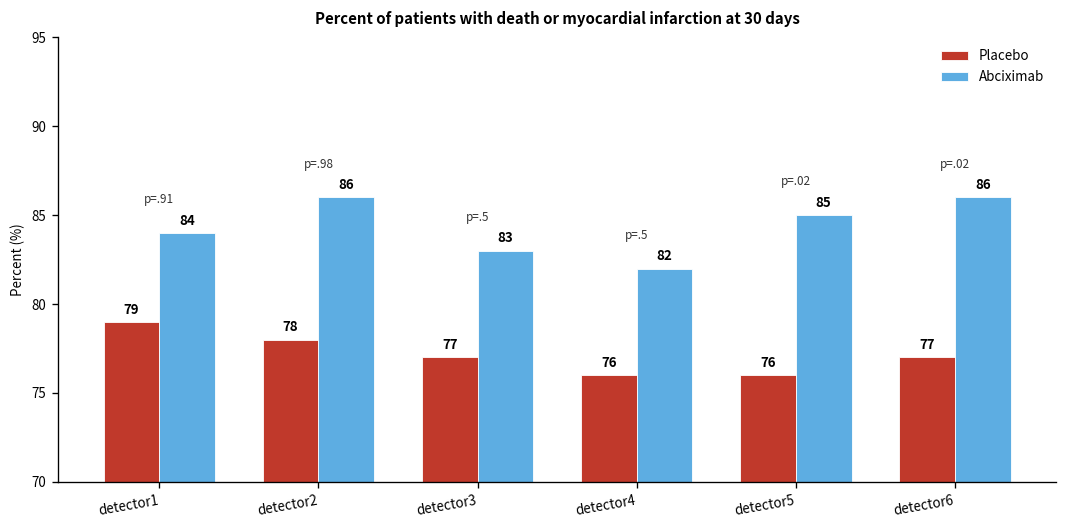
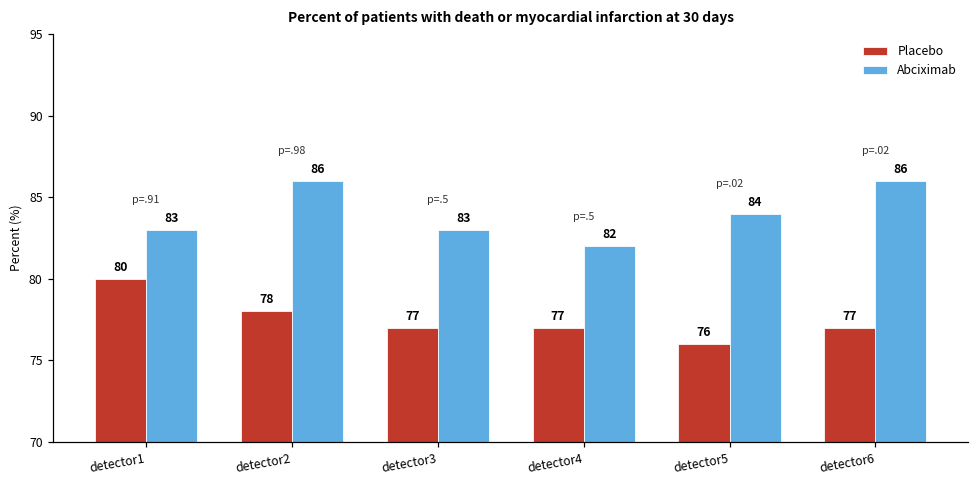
  {
    "Placebo": {
-     "detector1": 79,
+     "detector1": 80,
      "detector2": 78,
      "detector3": 77,
-     "detector4": 76,
+     "detector4": 77,
      "detector5": 76,
      "detector6": 77
    },
    "Abciximab": {
-     "detector1": 84,
+     "detector1": 83,
      "detector2": 86,
      "detector3": 83,
      "detector4": 82,
-     "detector5": 85,
+     "detector5": 84,
      "detector6": 86
    }
  }
